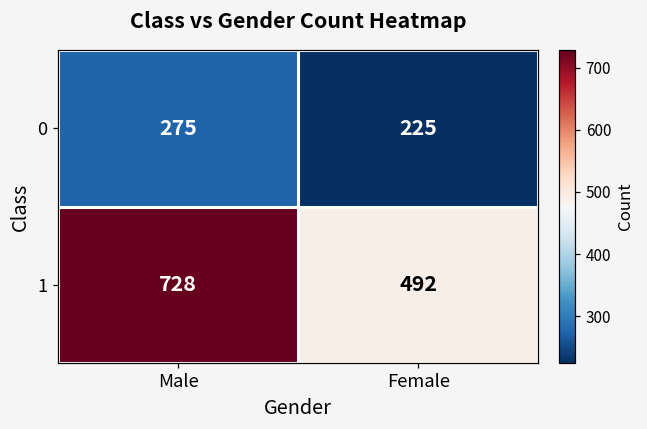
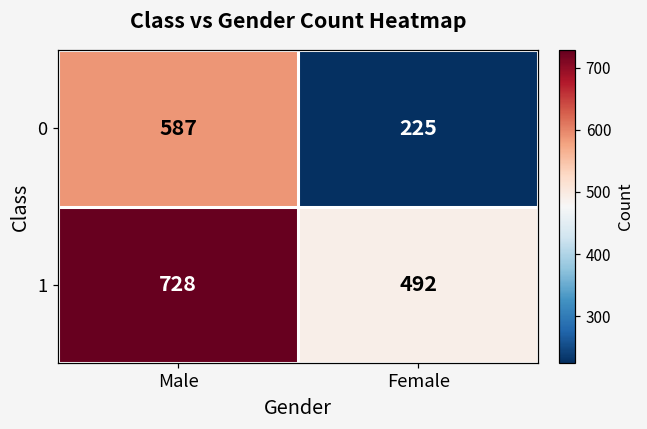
  {
    "0": {
-     "Male": 275,
+     "Male": 587,
      "Female": 225
    },
    "1": {
      "Male": 728,
      "Female": 492
    }
  }
